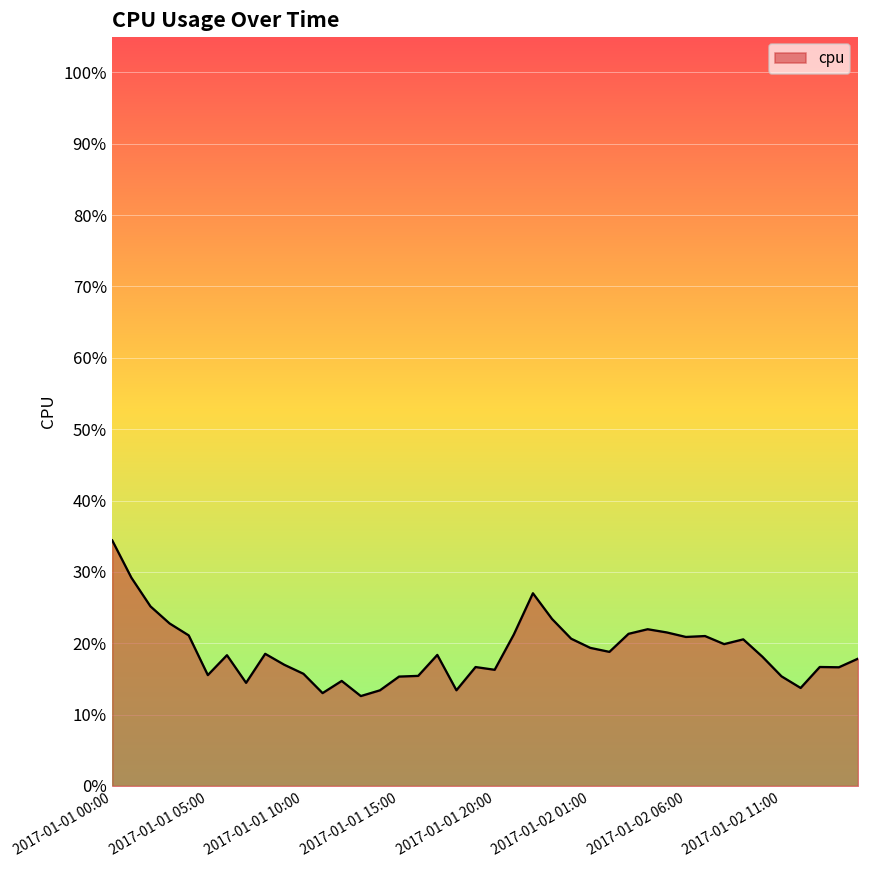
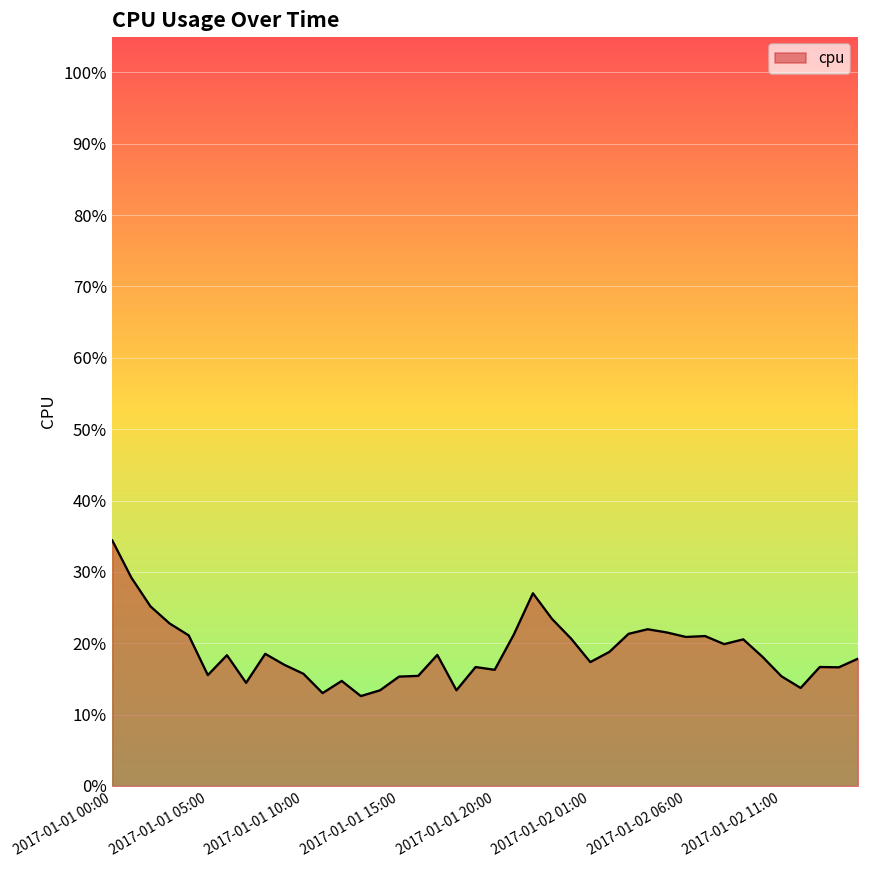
  {
    "2017-01-01 00:00": "34%",
    "2017-01-01 05:00": "16%",
    "2017-01-01 10:00": "16%",
    "2017-01-01 15:00": "15%",
    "2017-01-01 20:00": "16%",
-   "2017-01-02 01:00": "19%",
+   "2017-01-02 01:00": "17%",
    "2017-01-02 06:00": "21%",
    "2017-01-02 11:00": "15%"
  }
